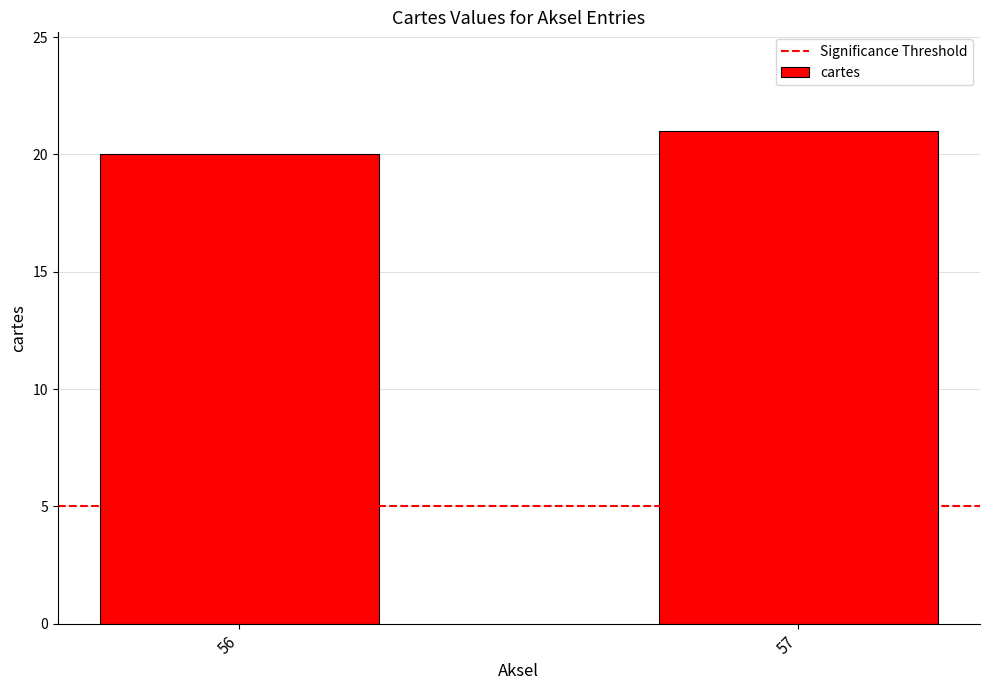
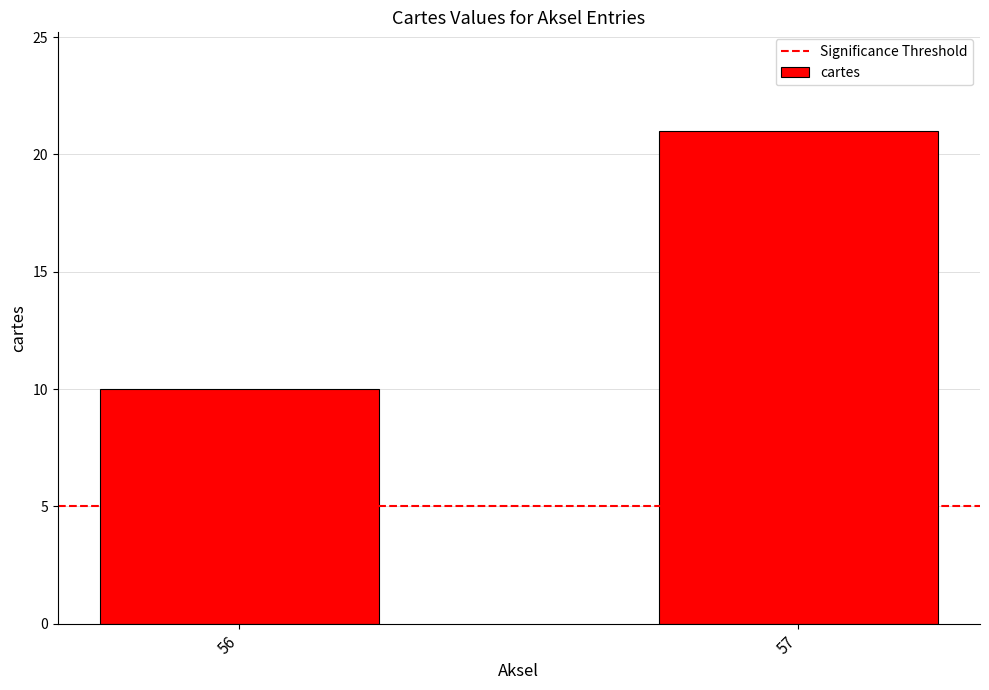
  {
-   "56": 20,
+   "56": 10,
    "57": 21
  }
